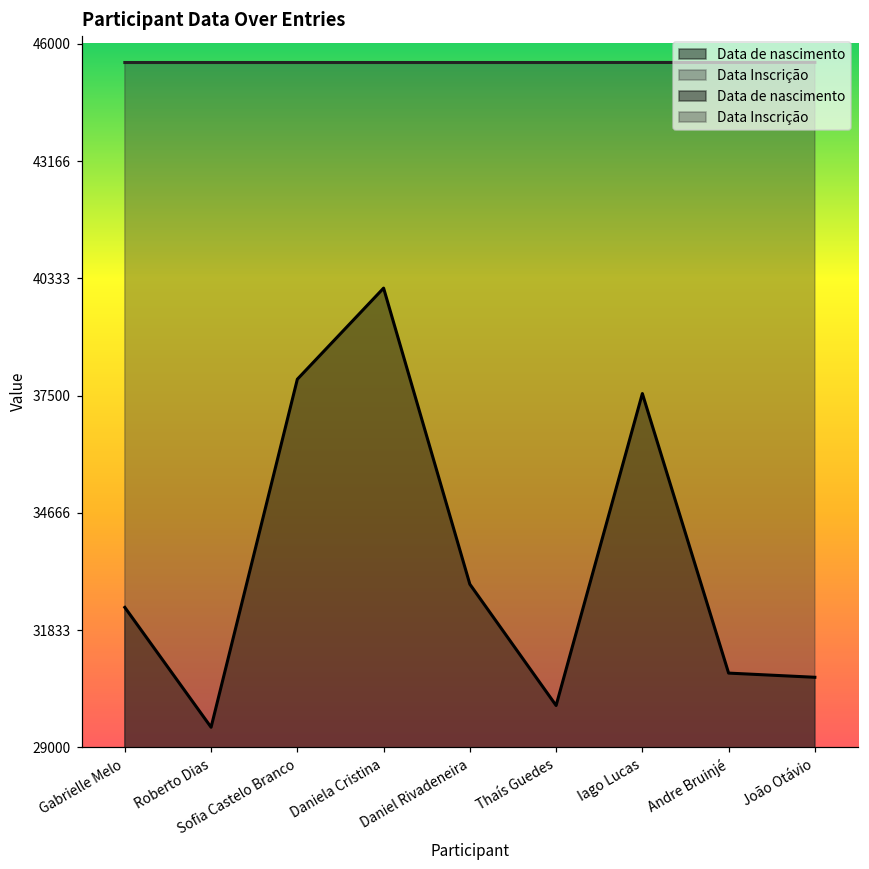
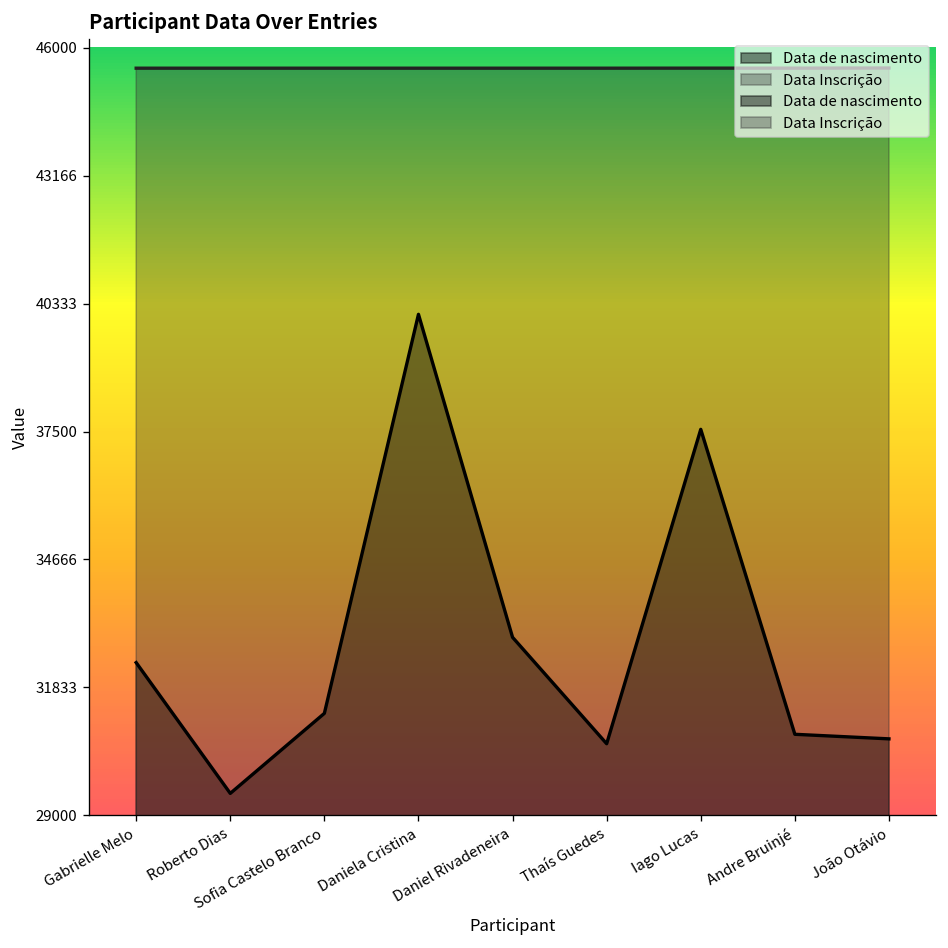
  {
    "Data de nascimento": {
      "Gabrielle Melo": 32400,
      "Roberto Dias": 29500,
-     "Sofia Castelo Branco": 37900,
+     "Sofia Castelo Branco": 31300,
      "Daniela Cristina": 40100,
      "Daniel Rivadeneira": 32900,
-     "Thaís Guedes": 30000,
+     "Thaís Guedes": 30600,
      "Iago Lucas": 37500,
      "Andre Bruinjé": 30800,
      "João Otávio": 30700
    },
    "Data Inscrição": {
      "Gabrielle Melo": 45500,
      "Roberto Dias": 45500,
      "Sofia Castelo Branco": 45500,
      "Daniela Cristina": 45500,
      "Daniel Rivadeneira": 45500,
      "Thaís Guedes": 45500,
      "Iago Lucas": 45600
    }
  }
